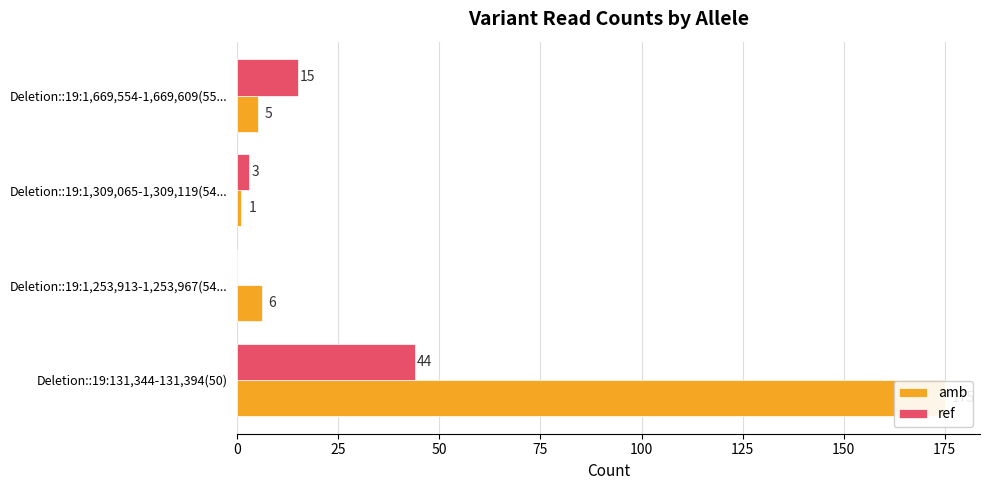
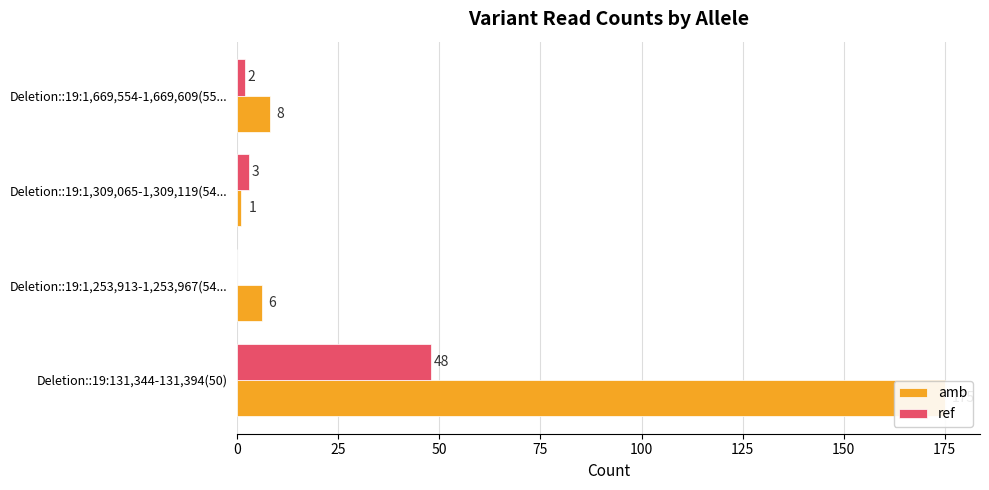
  {
    "amb": {
-     "Deletion::19:1,669,554-1,669,609(55...": 5,
+     "Deletion::19:1,669,554-1,669,609(55...": 8,
      "Deletion::19:1,309,065-1,309,119(54...": 1,
      "Deletion::19:1,253,913-1,253,967(54...": 6
    },
    "ref": {
-     "Deletion::19:1,669,554-1,669,609(55...": 15,
+     "Deletion::19:1,669,554-1,669,609(55...": 2,
      "Deletion::19:1,309,065-1,309,119(54...": 3,
-     "Deletion::19:131,344-131,394(50)": 44
+     "Deletion::19:131,344-131,394(50)": 48
    }
  }
